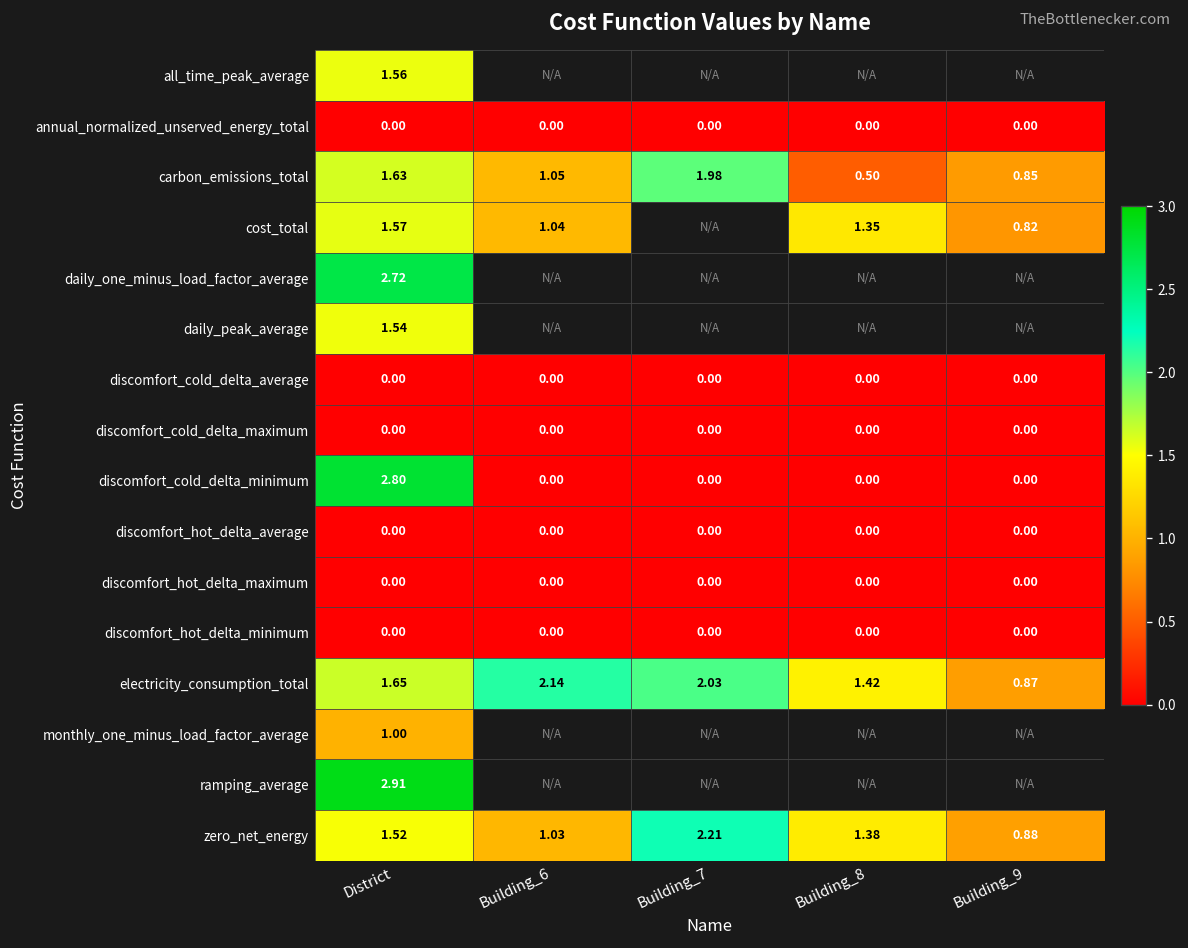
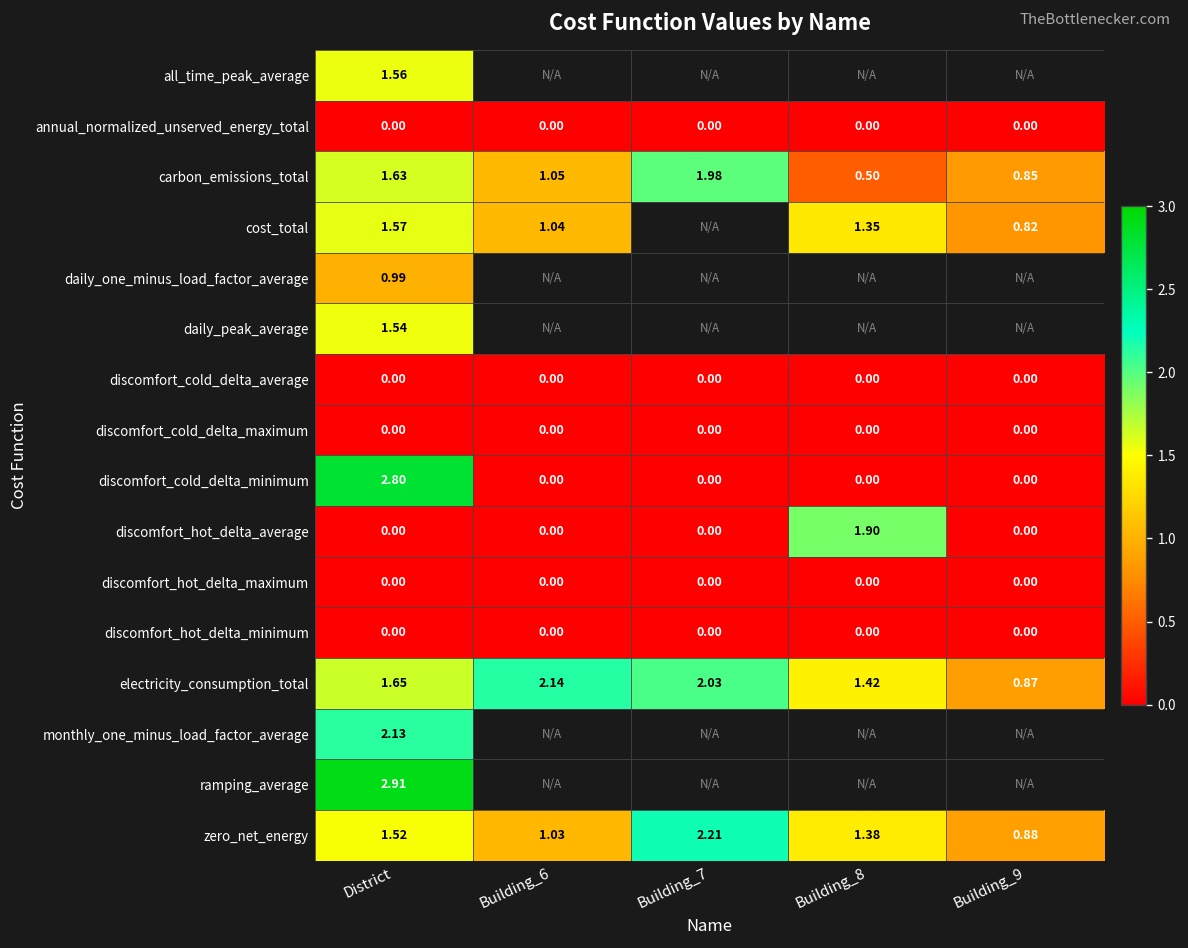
  {
    "all_time_peak_average": {
      "District": 1.56
    },
    "annual_normalized_unserved_energy_total": {
      "District": 0.00,
      "Building_6": 0.00,
      "Building_7": 0.00,
      "Building_8": 0.00,
      "Building_9": 0.00
    },
    "carbon_emissions_total": {
      "District": 1.63,
      "Building_6": 1.05,
      "Building_7": 1.98,
      "Building_8": 0.50,
      "Building_9": 0.85
    },
    "cost_total": {
      "District": 1.57,
      "Building_6": 1.04,
      "Building_8": 1.35,
      "Building_9": 0.82
    },
    "daily_one_minus_load_factor_average": {
-     "District": 2.72
+     "District": 0.99
    },
    "daily_peak_average": {
      "District": 1.54
    },
    "discomfort_cold_delta_average": {
      "District": 0.00,
      "Building_6": 0.00,
      "Building_7": 0.00,
      "Building_8": 0.00,
      "Building_9": 0.00
    },
    "discomfort_cold_delta_maximum": {
      "District": 0.00,
      "Building_6": 0.00,
      "Building_7": 0.00,
      "Building_8": 0.00,
      "Building_9": 0.00
    },
    "discomfort_cold_delta_minimum": {
      "District": 2.80,
      "Building_6": 0.00,
      "Building_7": 0.00,
      "Building_8": 0.00,
      "Building_9": 0.00
    },
    "discomfort_hot_delta_average": {
      "District": 0.00,
      "Building_6": 0.00,
      "Building_7": 0.00,
-     "Building_8": 0.00,
+     "Building_8": 1.90,
      "Building_9": 0.00
    },
    "discomfort_hot_delta_maximum": {
      "District": 0.00,
      "Building_6": 0.00,
      "Building_7": 0.00,
      "Building_8": 0.00,
      "Building_9": 0.00
    },
    "discomfort_hot_delta_minimum": {
      "District": 0.00,
      "Building_6": 0.00,
      "Building_7": 0.00,
      "Building_8": 0.00,
      "Building_9": 0.00
    },
    "electricity_consumption_total": {
      "District": 1.65,
      "Building_6": 2.14,
      "Building_7": 2.03,
      "Building_8": 1.42,
      "Building_9": 0.87
    },
    "monthly_one_minus_load_factor_average": {
-     "District": 1.00
+     "District": 2.13
    },
    "ramping_average": {
      "District": 2.91
    },
    "zero_net_energy": {
      "District": 1.52,
      "Building_6": 1.03,
      "Building_7": 2.21,
      "Building_8": 1.38,
      "Building_9": 0.88
    }
  }
